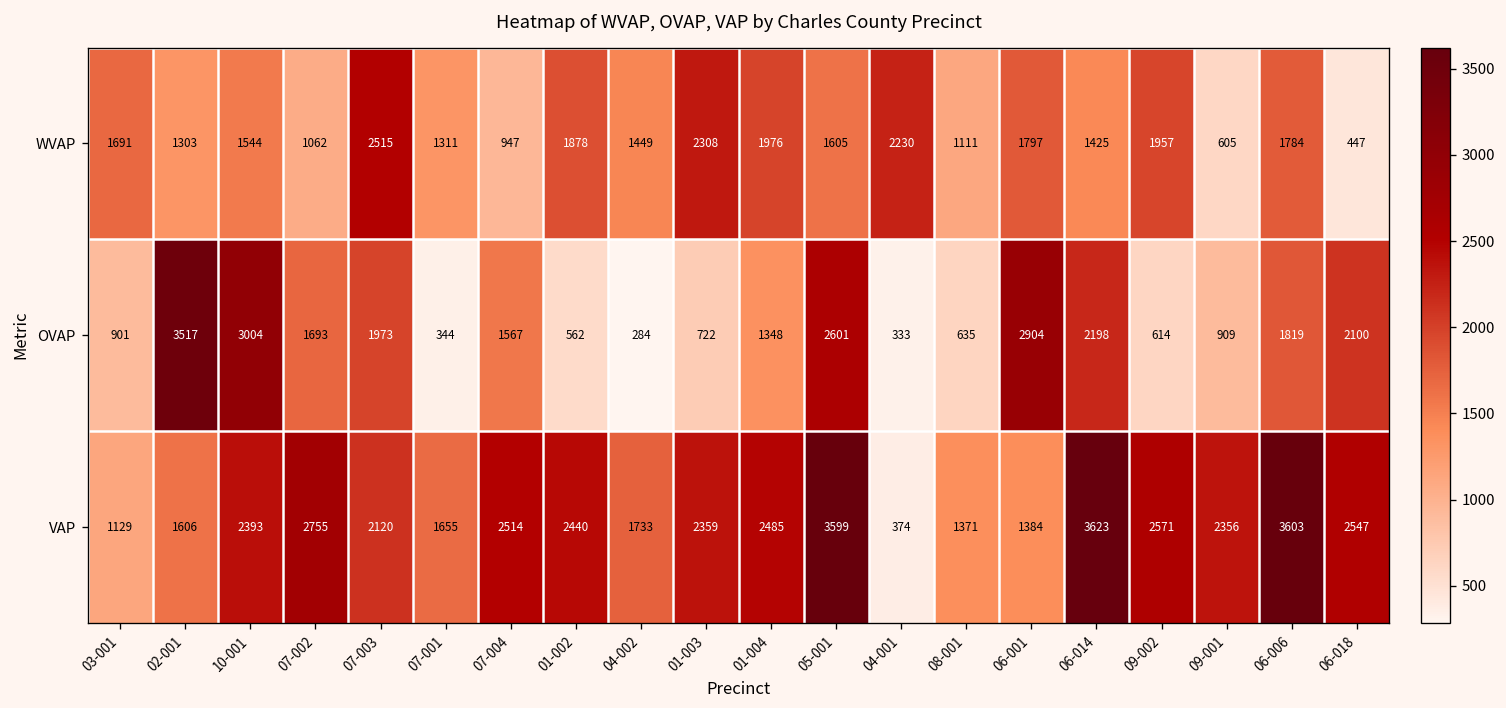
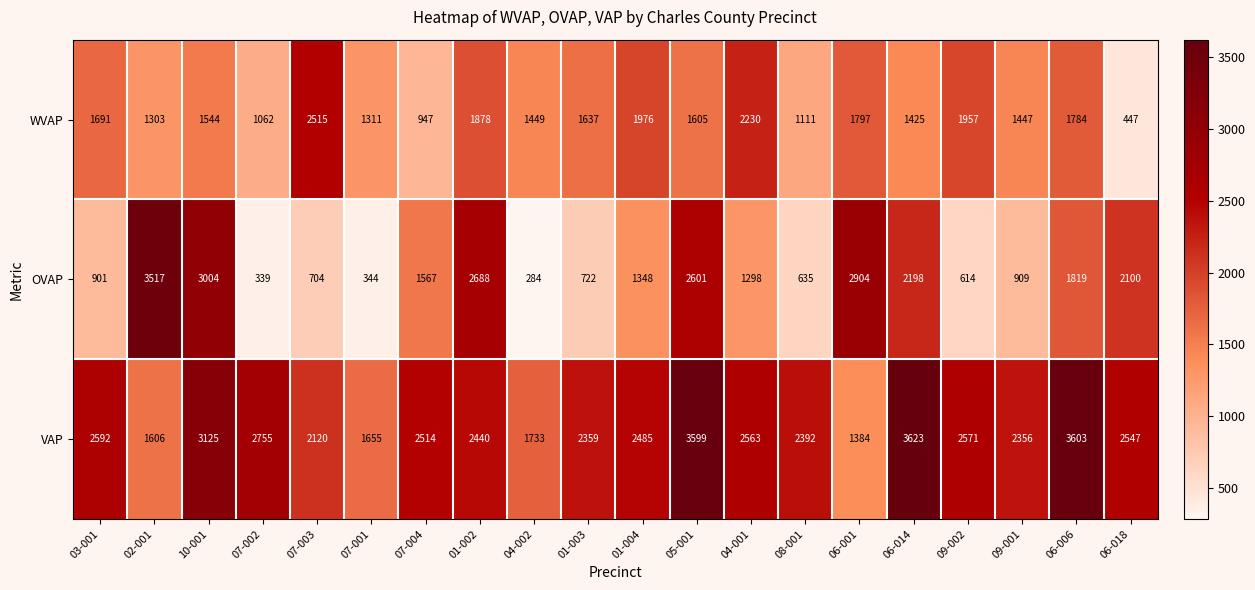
  {
    "WVAP": {
      "03-001": 1691,
      "02-001": 1303,
      "10-001": 1544,
      "07-002": 1062,
      "07-003": 2515,
      "07-001": 1311,
      "07-004": 947,
      "01-002": 1878,
      "04-002": 1449,
-     "01-003": 2308,
+     "01-003": 1637,
      "01-004": 1976,
      "05-001": 1605,
      "04-001": 2230,
      "08-001": 1111,
      "06-001": 1797,
      "06-014": 1425,
      "09-002": 1957,
-     "09-001": 605,
+     "09-001": 1447,
      "06-006": 1784,
      "06-018": 447
    },
    "OVAP": {
      "03-001": 901,
      "02-001": 3517,
      "10-001": 3004,
-     "07-002": 1693,
-     "07-003": 1973,
+     "07-002": 339,
+     "07-003": 704,
      "07-001": 344,
      "07-004": 1567,
-     "01-002": 562,
+     "01-002": 2688,
      "04-002": 284,
      "01-003": 722,
      "01-004": 1348,
      "05-001": 2601,
-     "04-001": 333,
+     "04-001": 1298,
      "08-001": 635,
      "06-001": 2904,
      "06-014": 2198,
      "09-002": 614,
      "09-001": 909,
      "06-006": 1819,
      "06-018": 2100
    },
    "VAP": {
-     "03-001": 1129,
+     "03-001": 2592,
      "02-001": 1606,
-     "10-001": 2393,
+     "10-001": 3125,
      "07-002": 2755,
      "07-003": 2120,
      "07-001": 1655,
      "07-004": 2514,
      "01-002": 2440,
      "04-002": 1733,
      "01-003": 2359,
      "01-004": 2485,
      "05-001": 3599,
-     "04-001": 374,
-     "08-001": 1371,
+     "04-001": 2563,
+     "08-001": 2392,
      "06-001": 1384,
      "06-014": 3623,
      "09-002": 2571,
      "09-001": 2356,
      "06-006": 3603,
      "06-018": 2547
    }
  }
